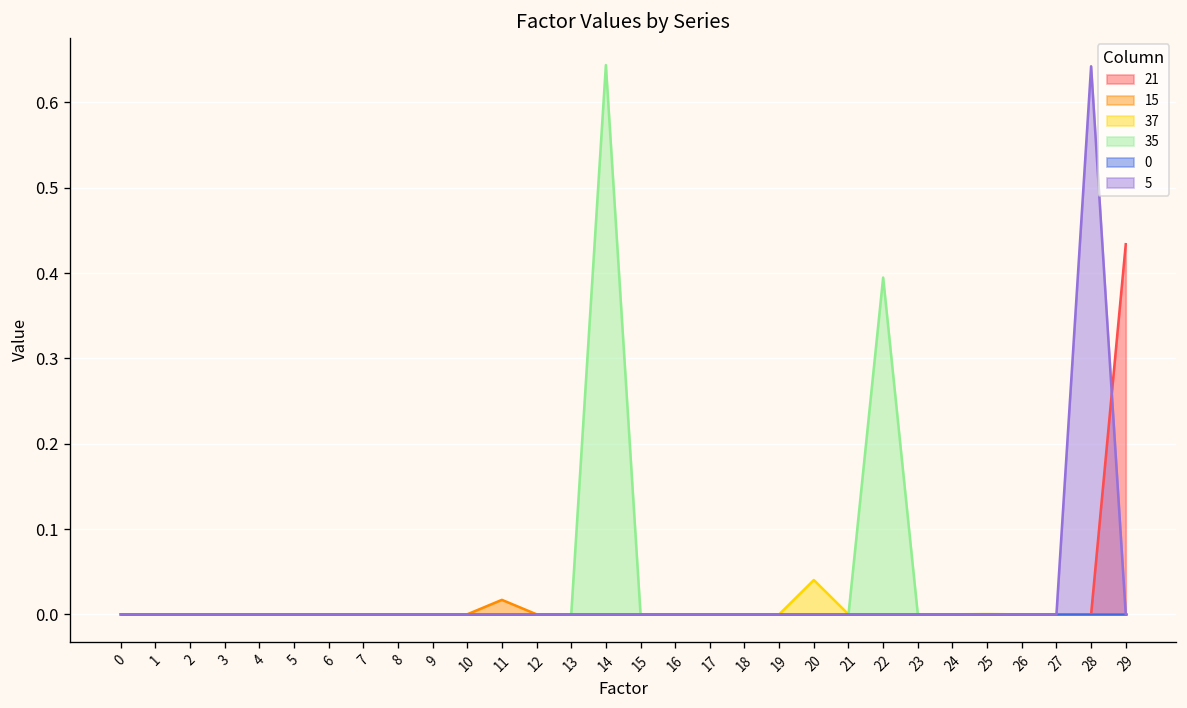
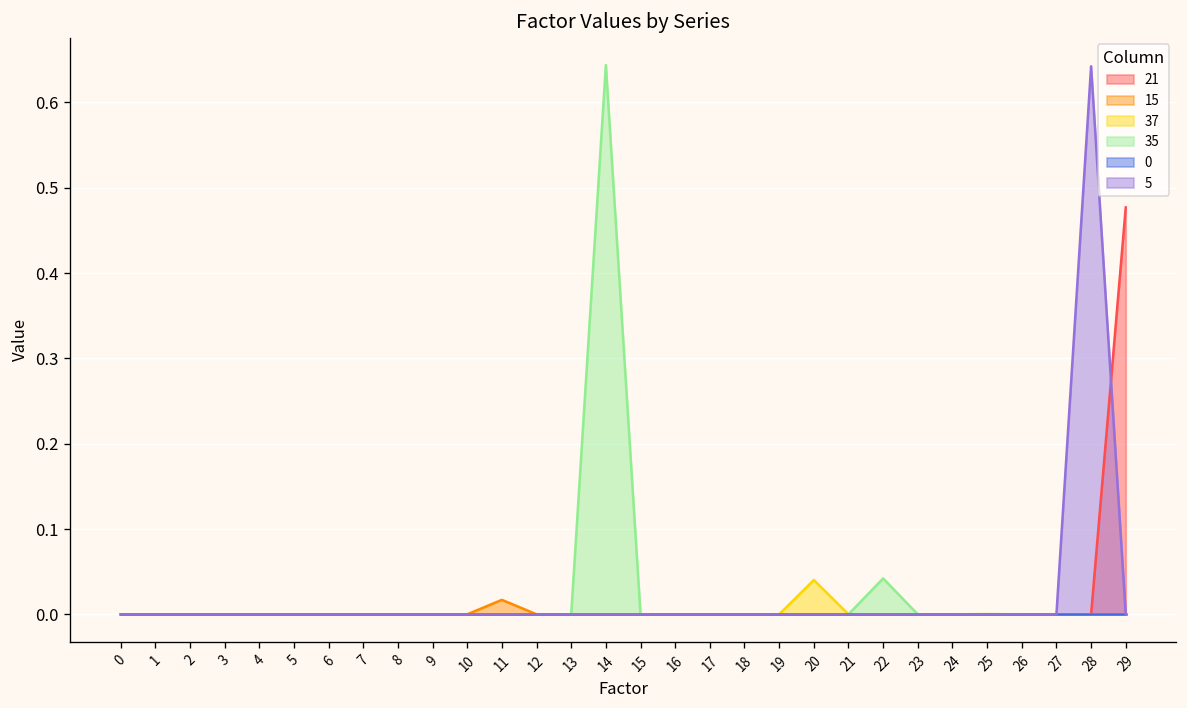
  {
    "21": {
-     "29": 0.43
+     "29": 0.48
    },
    "35": {
      "14": 0.64,
-     "22": 0.39
+     "22": 0.04
    }
  }
